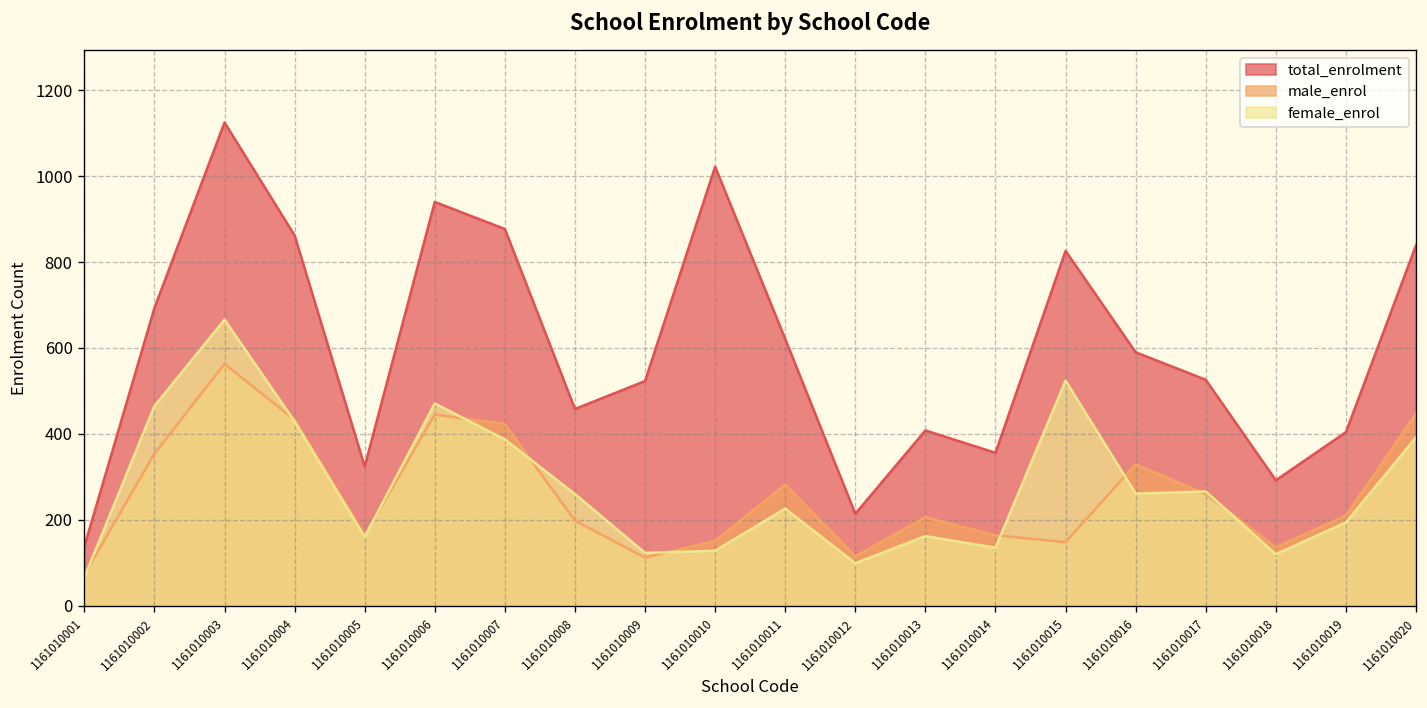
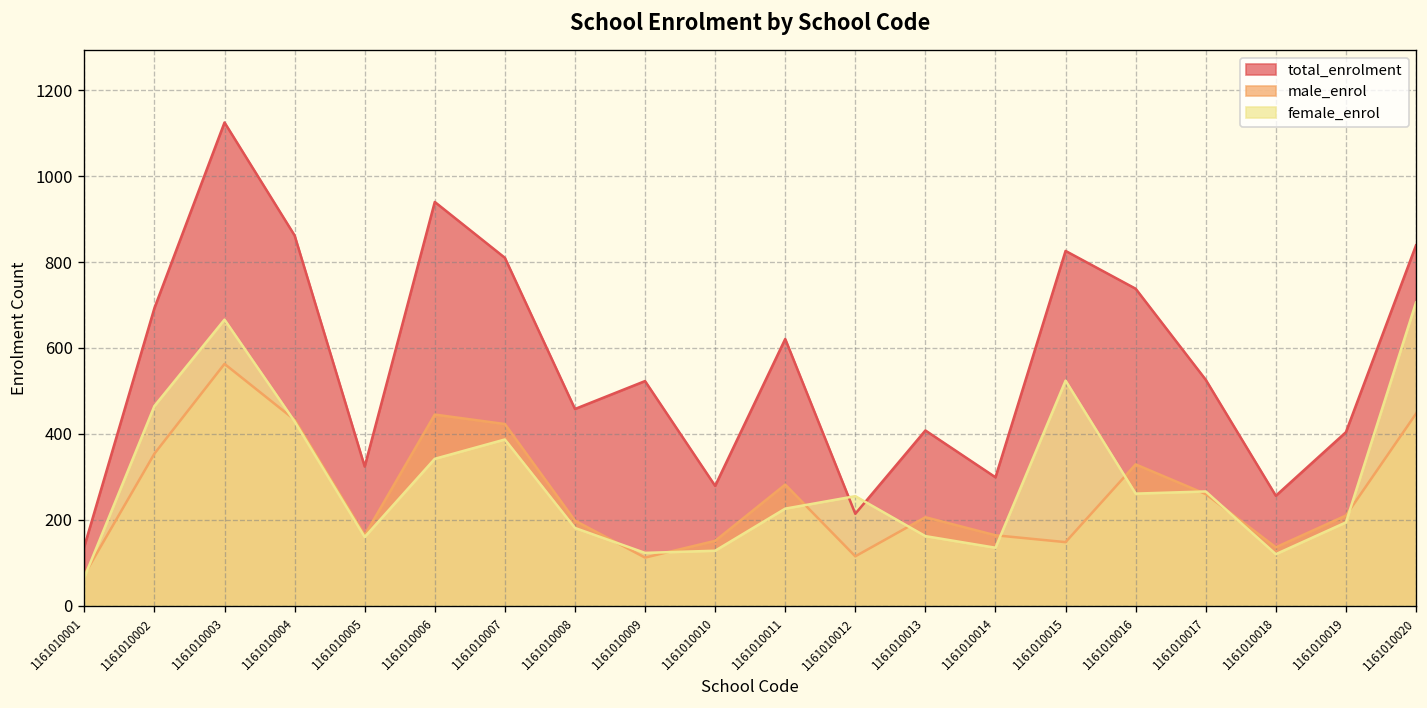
  {
    "total_enrolment": {
      "1161010001": 140,
      "1161010002": 690,
      "1161010003": 1130,
      "1161010004": 860,
      "1161010005": 320,
      "1161010006": 940,
-     "1161010007": 880,
+     "1161010007": 810,
      "1161010008": 460,
      "1161010009": 520,
-     "1161010010": 1020,
+     "1161010010": 280,
      "1161010011": 620,
      "1161010012": 210,
      "1161010013": 410,
-     "1161010014": 360,
+     "1161010014": 300,
      "1161010015": 830,
-     "1161010016": 590,
+     "1161010016": 740,
      "1161010017": 530,
-     "1161010018": 290,
+     "1161010018": 260,
      "1161010019": 400,
      "1161010020": 840
    },
    "male_enrol": {
      "1161010002": 350,
      "1161010003": 560,
      "1161010006": 450,
      "1161010007": 420,
      "1161010008": 200,
      "1161010009": 110,
      "1161010010": 150,
      "1161010011": 280,
      "1161010012": 120,
      "1161010013": 210,
      "1161010014": 160,
      "1161010015": 150,
      "1161010016": 330,
      "1161010018": 140,
      "1161010019": 210,
      "1161010020": 450
    },
    "female_enrol": {
      "1161010002": 470,
      "1161010003": 670,
-     "1161010006": 470,
+     "1161010006": 340,
      "1161010007": 390,
-     "1161010008": 260,
+     "1161010008": 180,
      "1161010009": 120,
      "1161010010": 130,
      "1161010011": 230,
-     "1161010012": 100,
+     "1161010012": 260,
      "1161010013": 160,
      "1161010014": 140,
      "1161010015": 520,
      "1161010016": 260,
      "1161010018": 120,
      "1161010019": 190,
-     "1161010020": 390
+     "1161010020": 710
    }
  }
